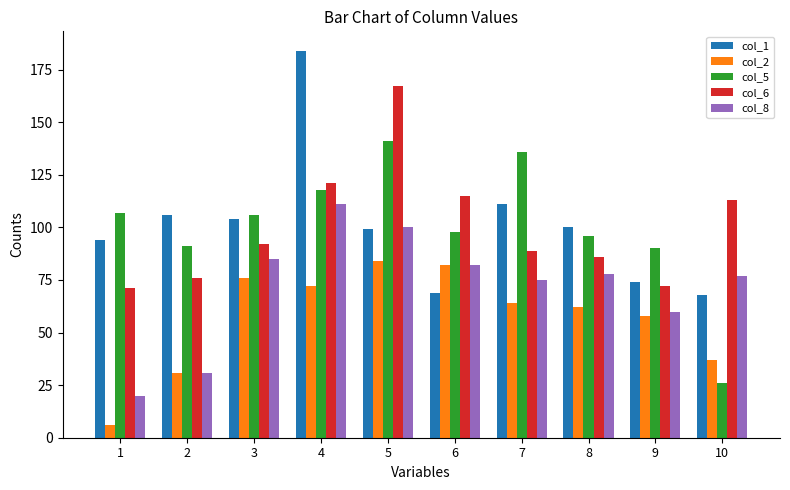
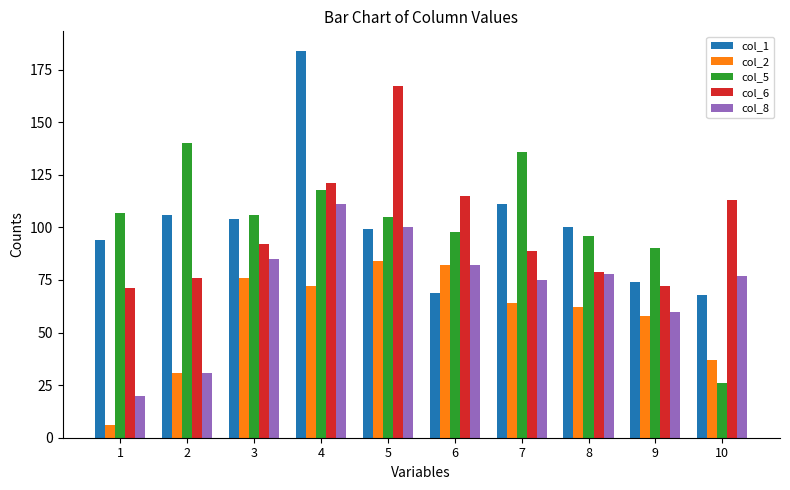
  {
    "col_1": {
      "1": 94,
      "2": 106,
      "3": 104,
      "4": 184,
      "5": 99,
      "6": 69,
      "7": 111,
      "8": 100,
      "9": 74,
      "10": 68
    },
    "col_2": {
      "1": 6,
      "2": 31,
      "3": 76,
      "4": 72,
      "5": 84,
      "6": 82,
      "7": 64,
      "8": 62,
      "9": 58,
      "10": 37
    },
    "col_5": {
      "1": 107,
-     "2": 91,
+     "2": 140,
      "3": 106,
      "4": 118,
-     "5": 141,
+     "5": 105,
      "6": 98,
      "7": 136,
      "8": 96,
      "9": 90,
      "10": 26
    },
    "col_6": {
      "1": 71,
      "2": 76,
      "3": 92,
      "4": 121,
      "5": 167,
      "6": 115,
      "7": 89,
-     "8": 86,
+     "8": 79,
      "9": 72,
      "10": 113
    },
    "col_8": {
      "1": 20,
      "2": 31,
      "3": 85,
      "4": 111,
      "5": 100,
      "6": 82,
      "7": 75,
      "8": 78,
      "9": 60,
      "10": 77
    }
  }
